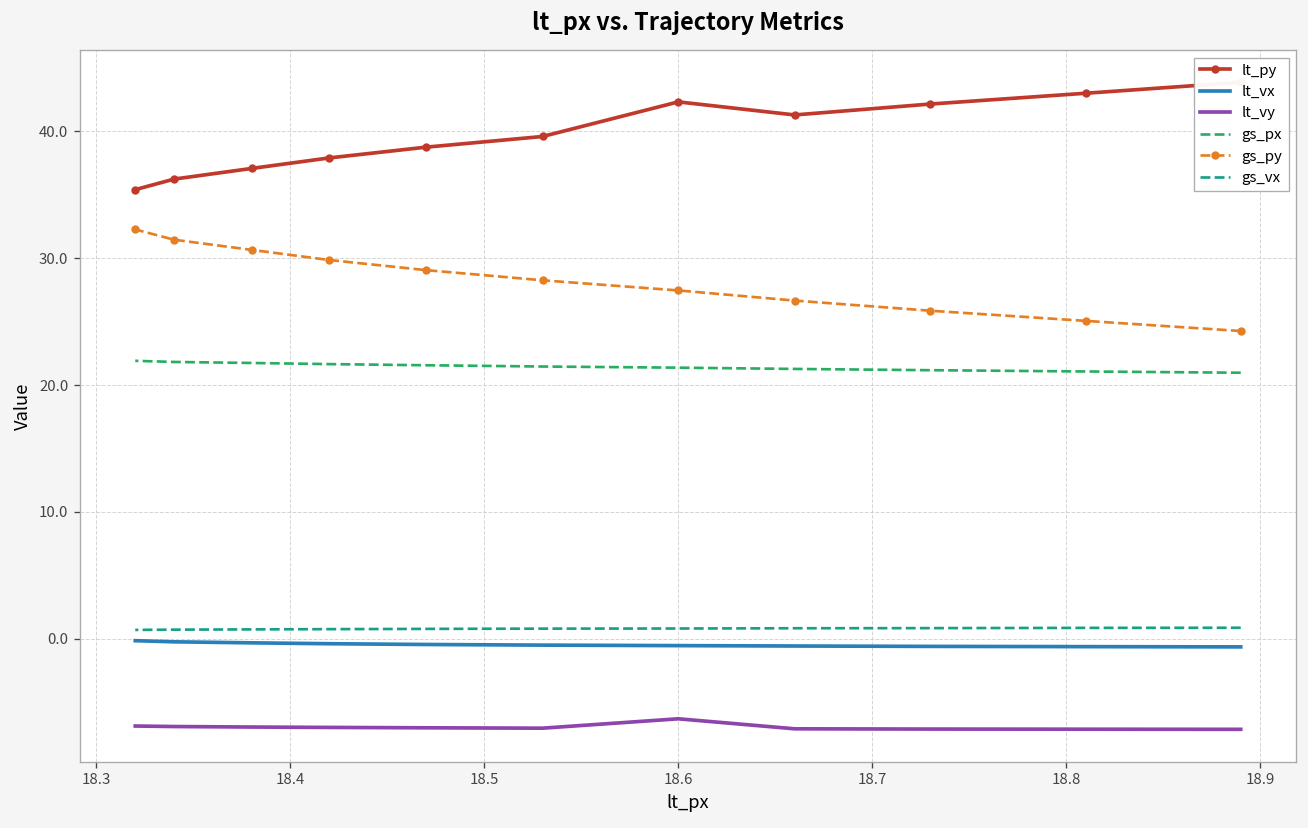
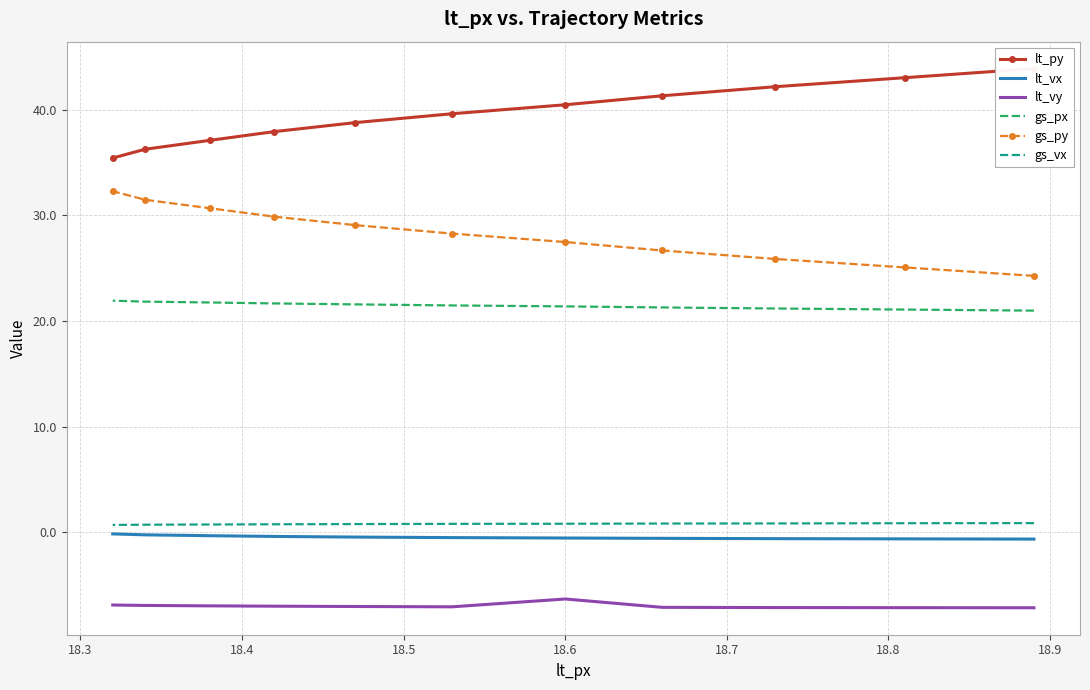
  {
    "lt_py": {
-     "18.6": 42.3
+     "18.6": 40.5
    },
    "lt_vx": {
      "18.6": -0.6
    },
    "lt_vy": {
      "18.6": -6.3
    },
    "gs_py": {
      "18.6": 27.5
    }
  }
